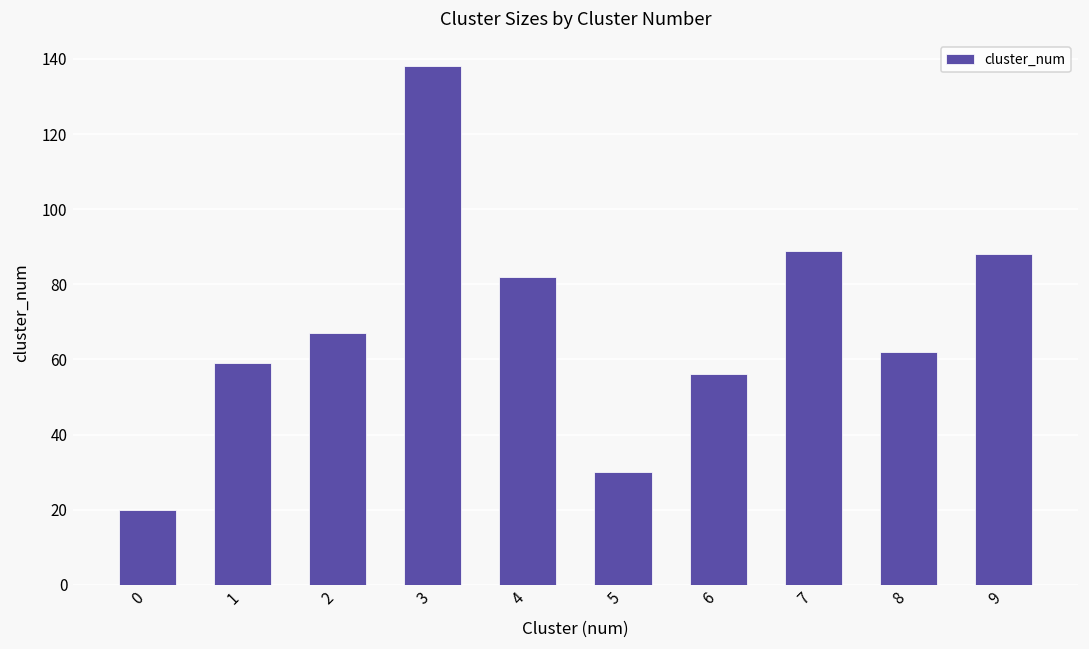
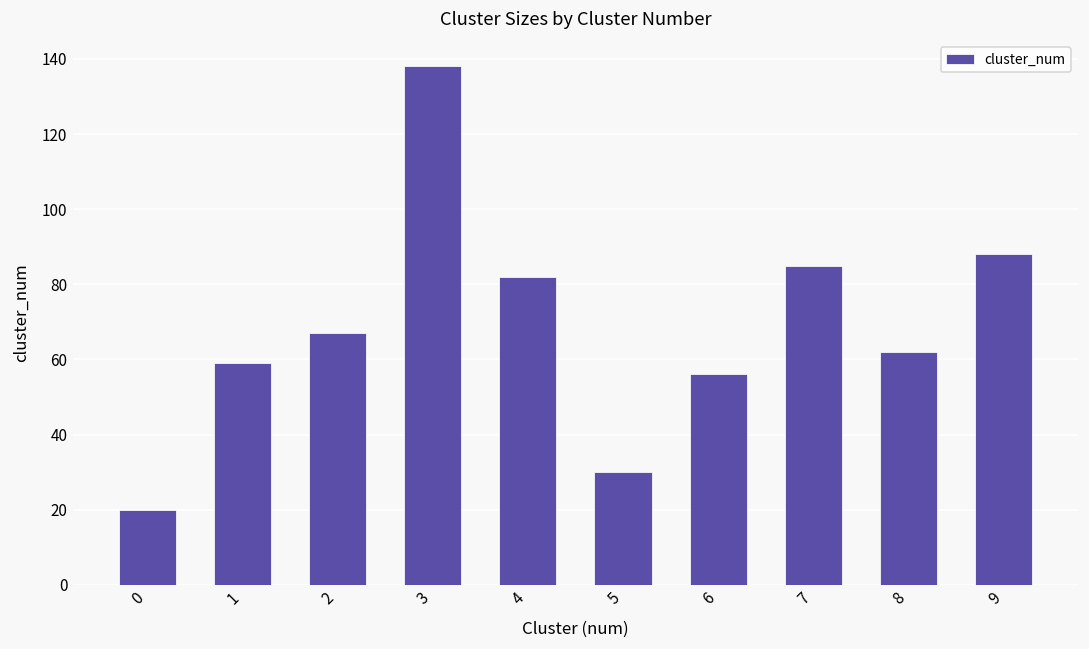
  {
    "0": 20,
    "1": 59,
    "2": 67,
    "3": 138,
    "4": 82,
    "5": 30,
    "6": 56,
-   "7": 89,
+   "7": 85,
    "8": 62,
    "9": 88
  }
